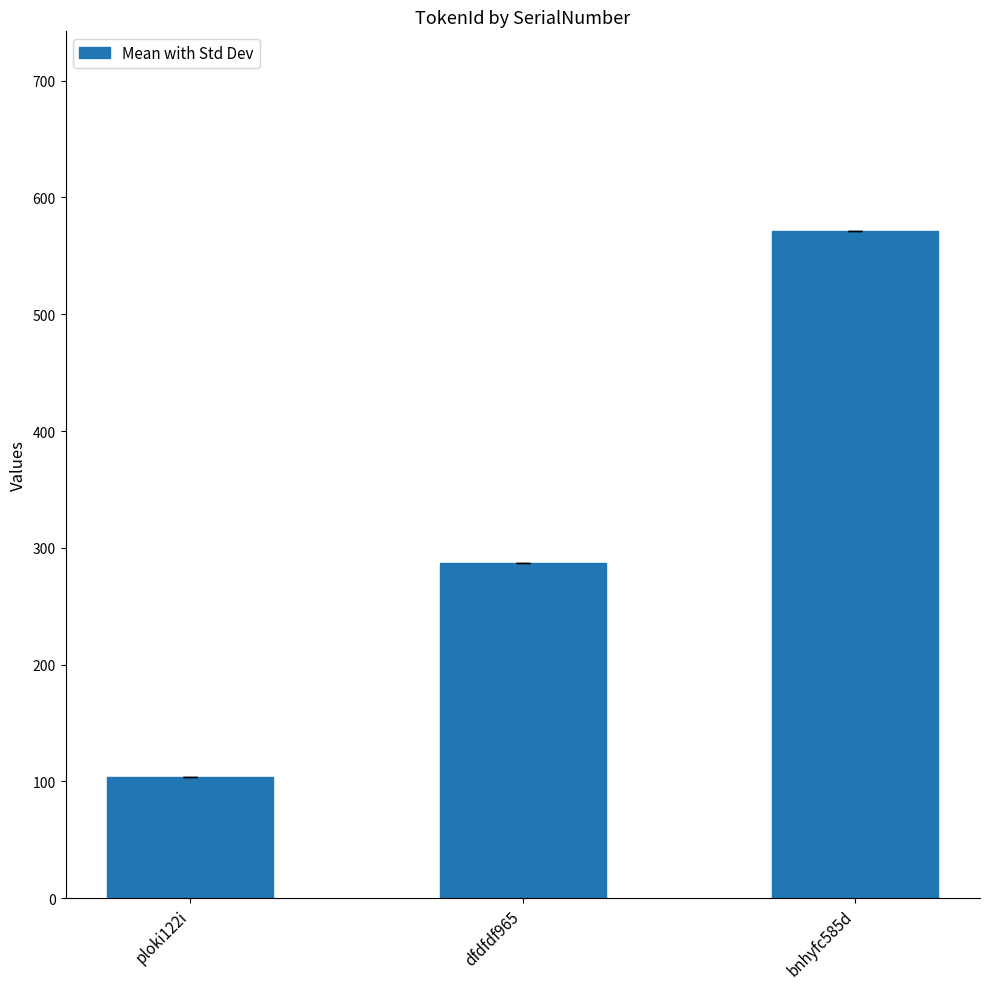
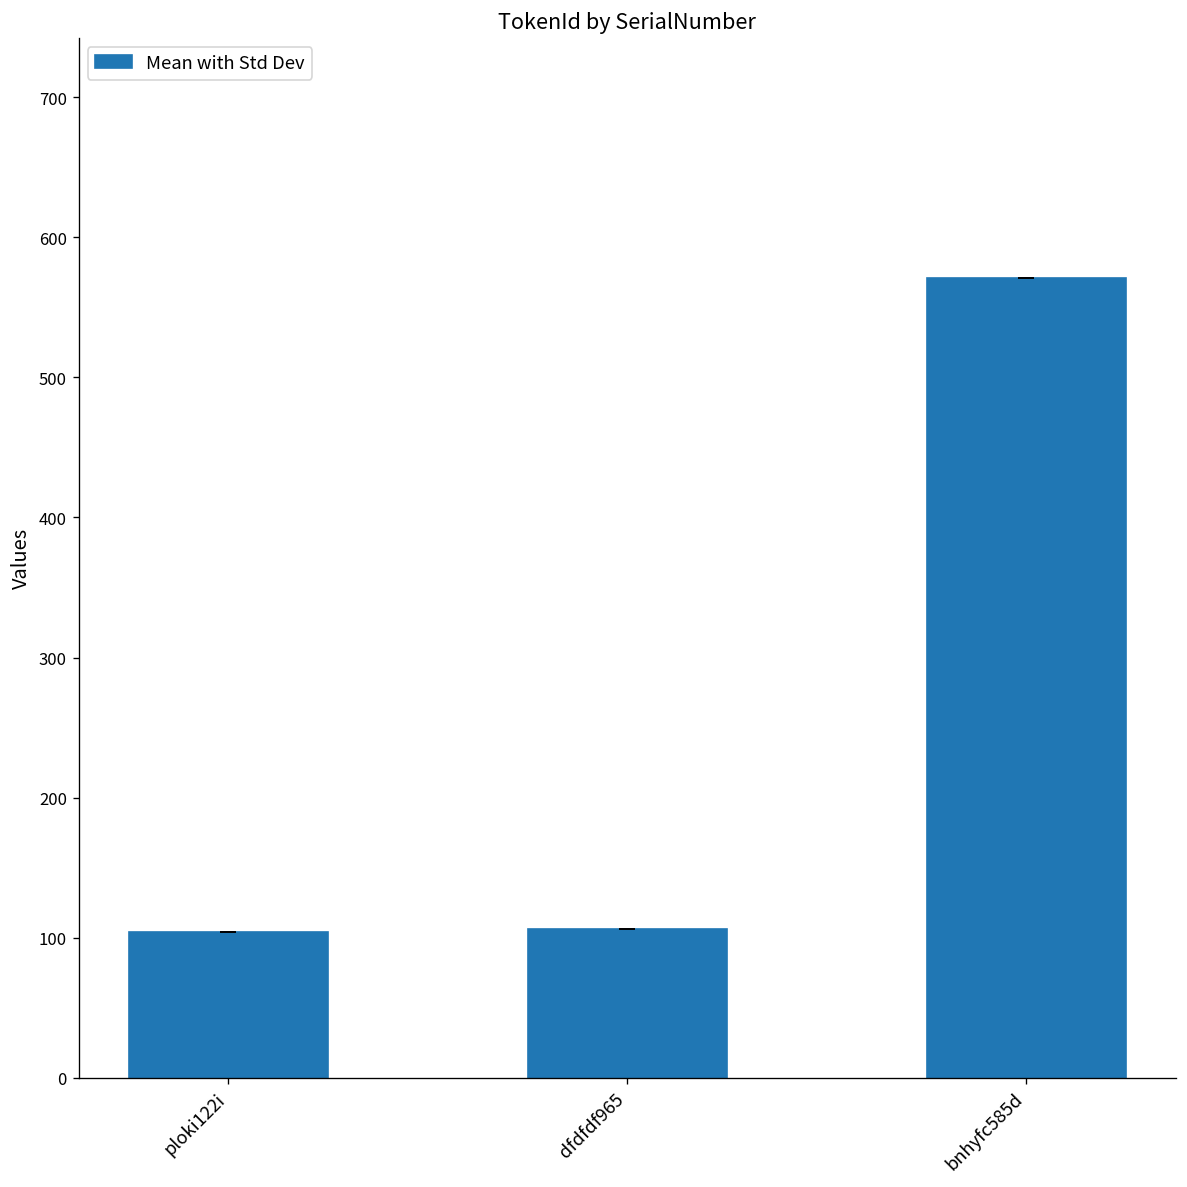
  {
    "ploki122i": 104,
-   "dfdfdf965": 287,
+   "dfdfdf965": 106,
    "bnhyfc585d": 571
  }
